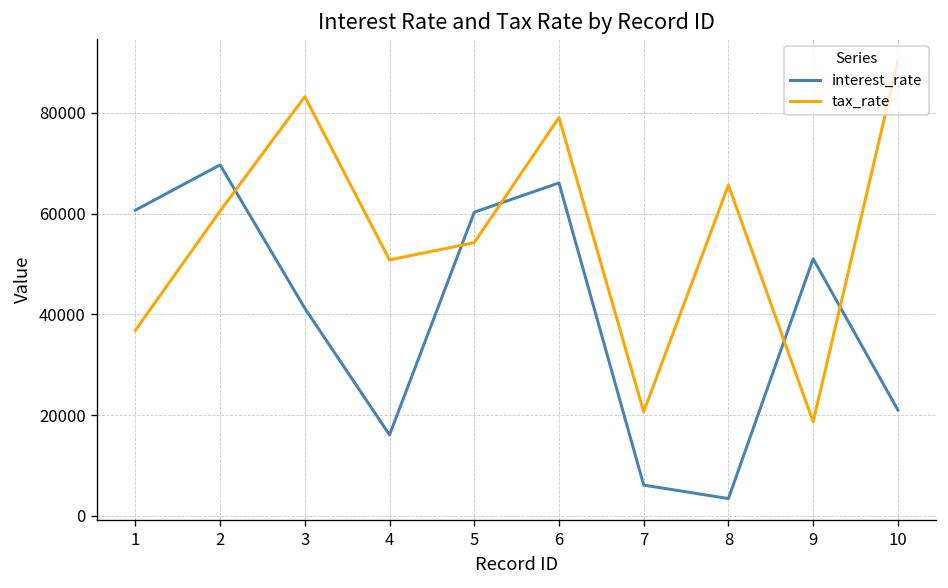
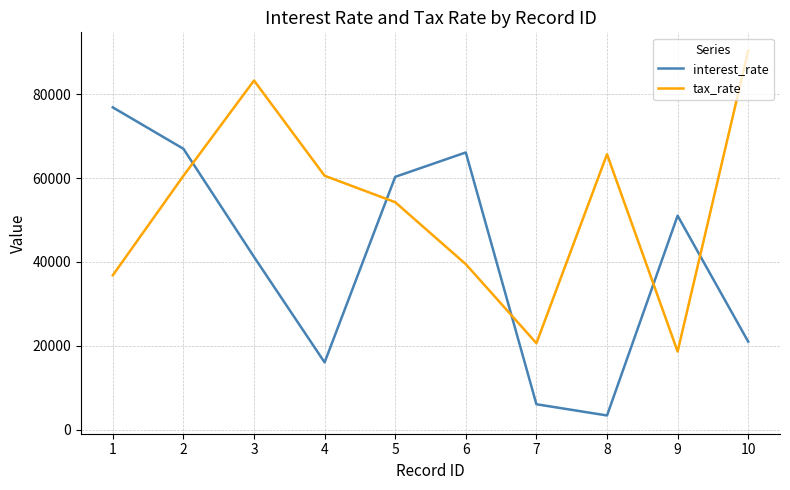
  {
    "interest_rate": {
-     "1": 61000,
-     "2": 70000,
+     "1": 77000,
+     "2": 67000,
      "3": 41000,
      "4": 16000,
      "5": 60000,
      "6": 66000,
      "7": 6000,
      "8": 3000,
      "9": 51000,
      "10": 21000
    },
    "tax_rate": {
      "1": 37000,
      "2": 61000,
      "3": 83000,
-     "4": 51000,
+     "4": 61000,
      "5": 54000,
-     "6": 79000,
+     "6": 39000,
      "7": 21000,
      "8": 66000,
      "9": 19000
    }
  }
